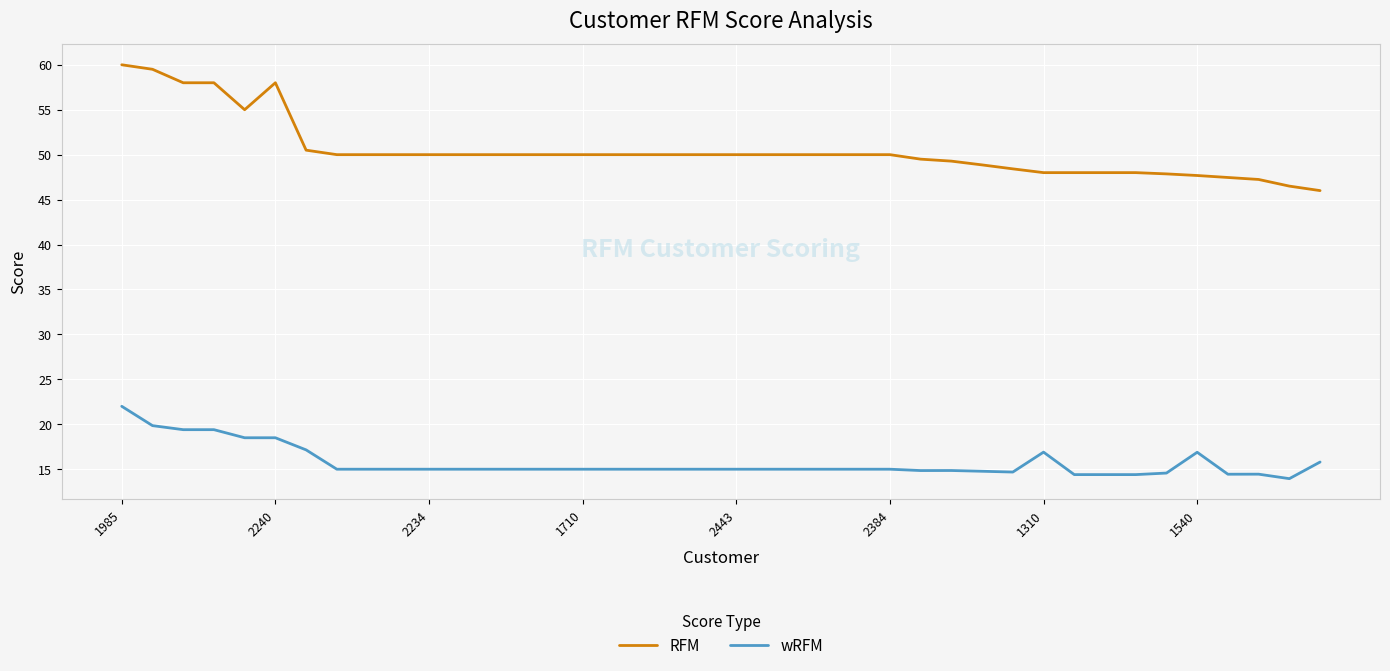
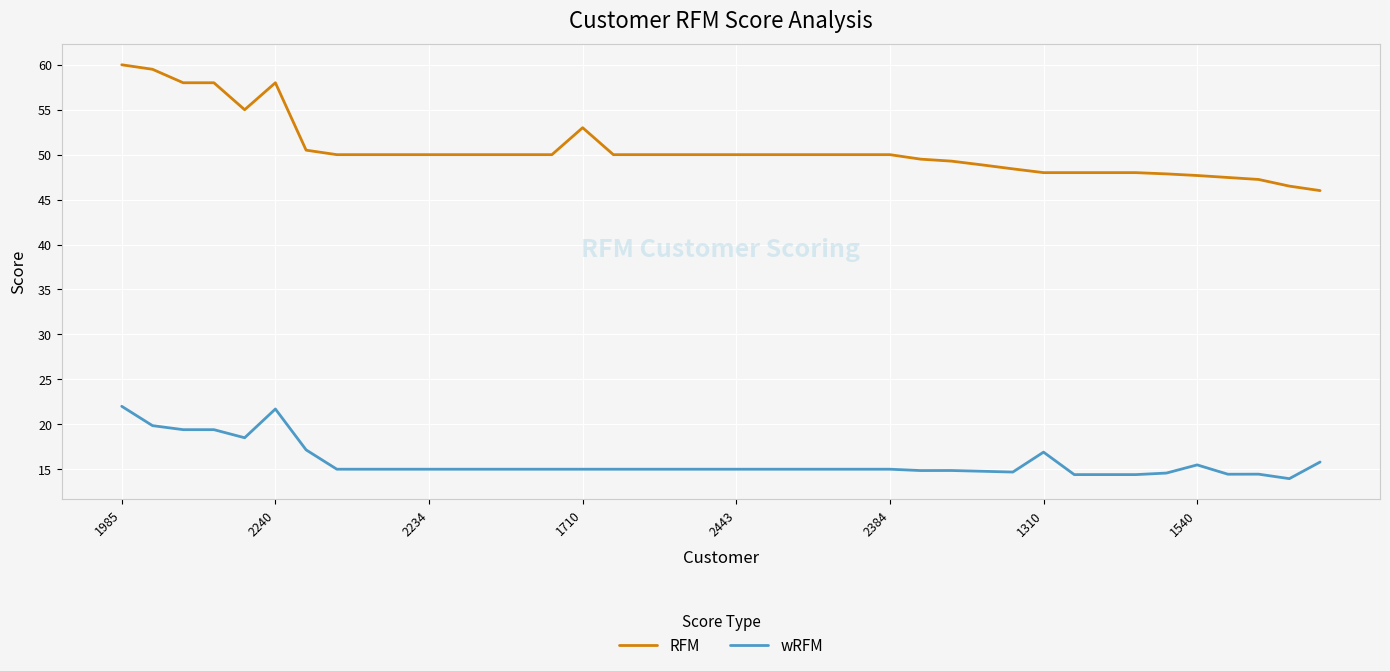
  {
    "RFM": {
      "1985": 60,
      "2240": 58,
      "2234": 50,
-     "1710": 50,
+     "1710": 53,
      "2443": 50,
      "2384": 50,
      "1310": 48,
      "1540": 48
    },
    "wRFM": {
      "1985": 22,
-     "2240": 19,
+     "2240": 22,
      "2234": 15,
      "1710": 15,
      "2443": 15,
      "2384": 15,
      "1310": 17,
-     "1540": 17
+     "1540": 15
    }
  }
